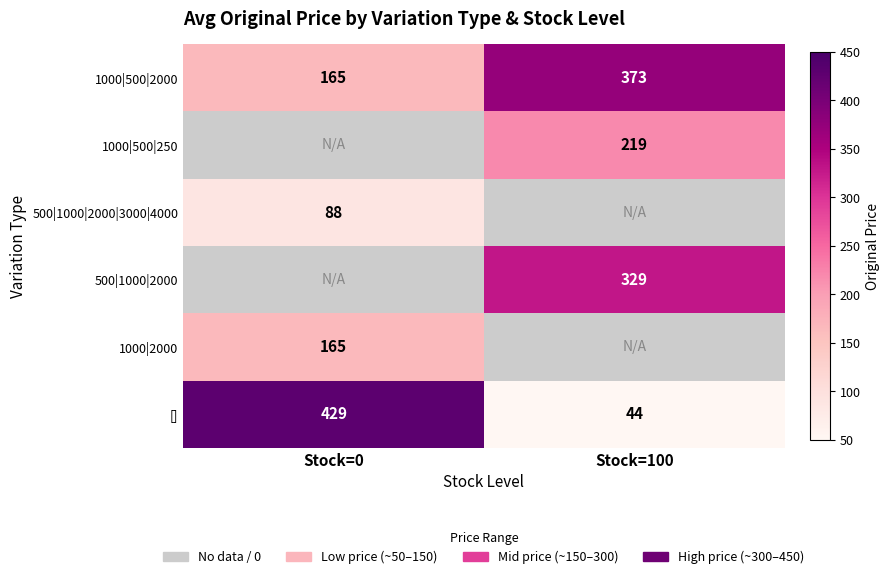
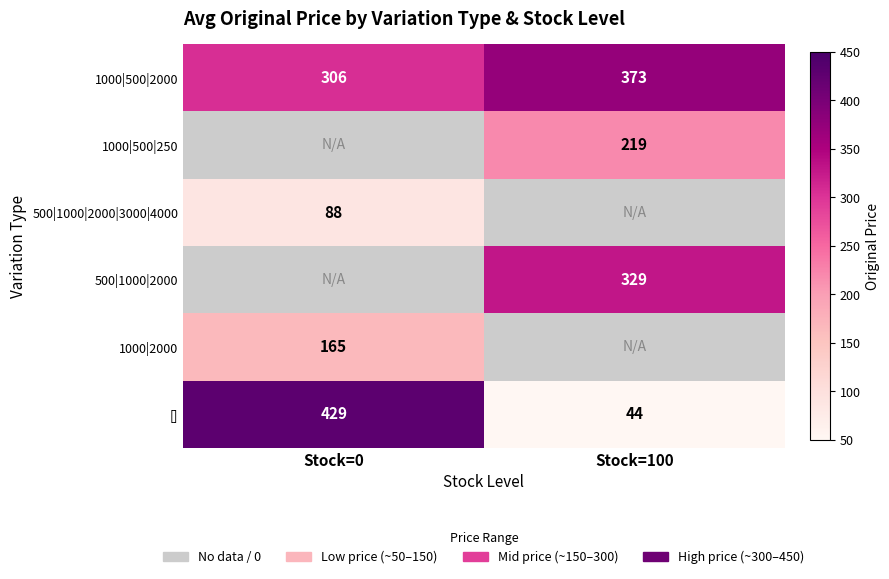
  {
    "1000|500|2000": {
-     "Stock=0": 165,
+     "Stock=0": 306,
      "Stock=100": 373
    },
    "1000|500|250": {
      "Stock=100": 219
    },
    "500|1000|2000|3000|4000": {
      "Stock=0": 88
    },
    "500|1000|2000": {
      "Stock=100": 329
    },
    "1000|2000": {
      "Stock=0": 165
    },
    "[]": {
      "Stock=0": 429,
      "Stock=100": 44
    }
  }
